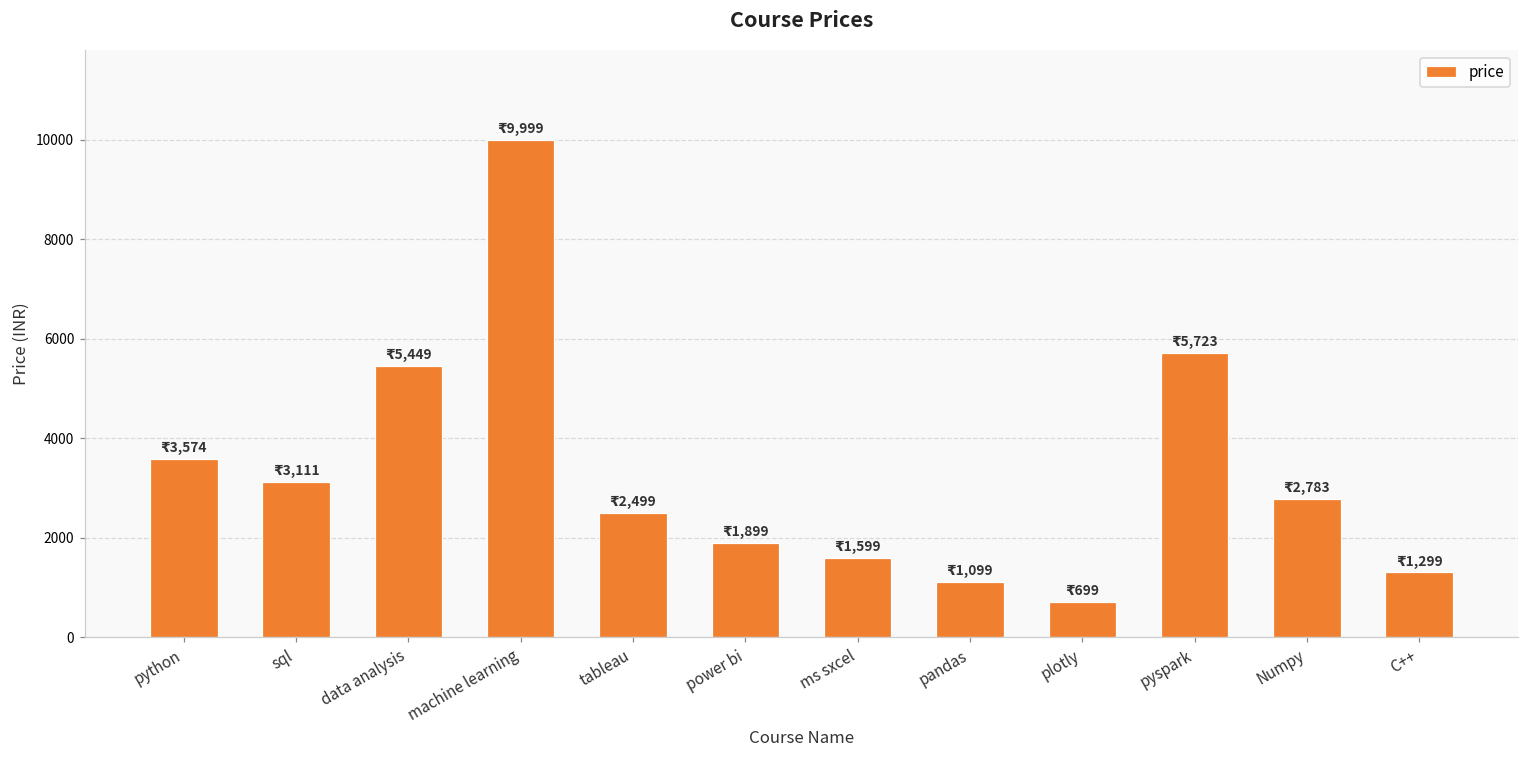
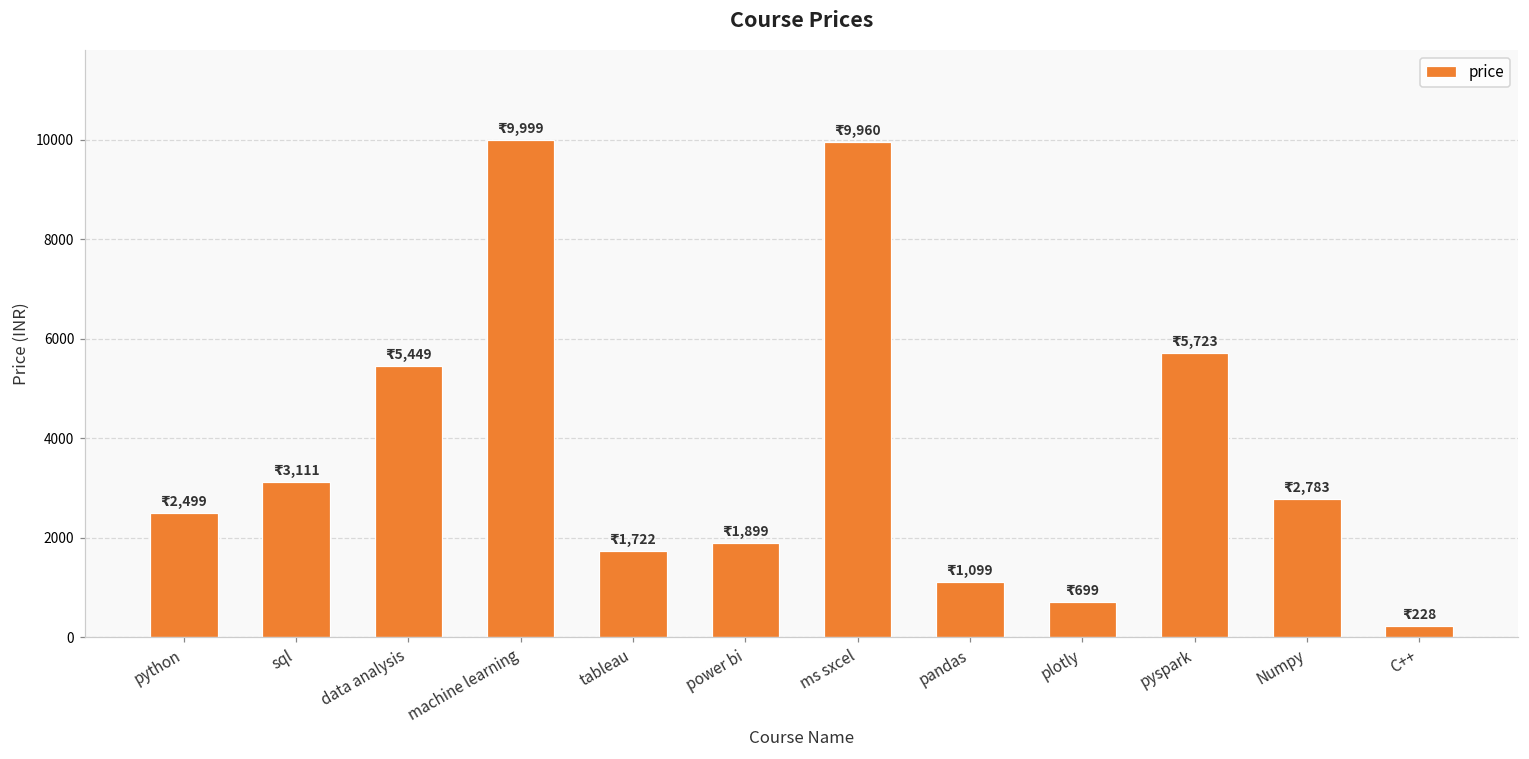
  {
-   "python": "3,574",
+   "python": "2,499",
    "sql": "3,111",
    "data analysis": "5,449",
    "machine learning": "9,999",
-   "tableau": "2,499",
+   "tableau": "1,722",
    "power bi": "1,899",
-   "ms sxcel": "1,599",
+   "ms sxcel": "9,960",
    "pandas": "1,099",
    "plotly": "699",
    "pyspark": "5,723",
    "Numpy": "2,783",
-   "C++": "1,299"
+   "C++": "228"
  }
